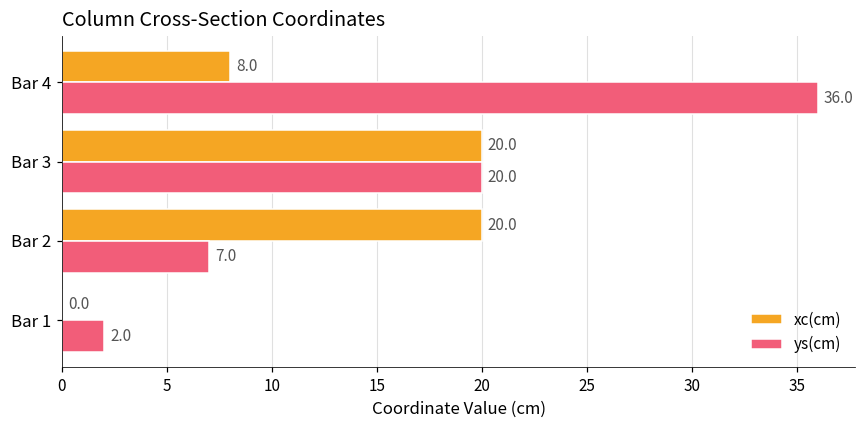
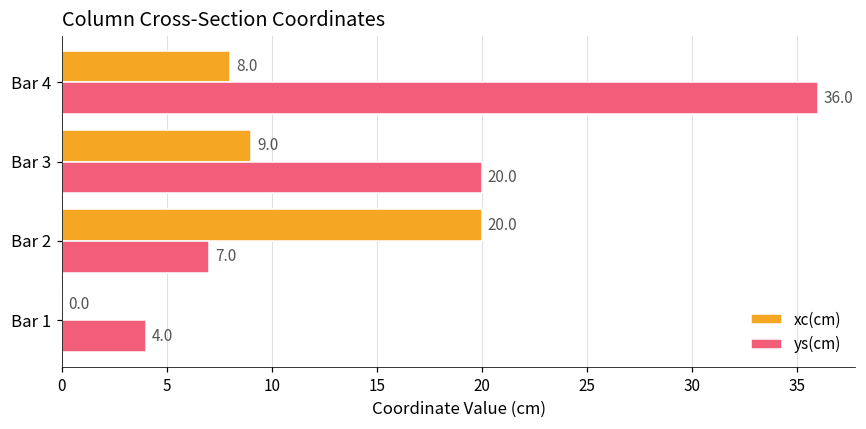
  {
    "xc(cm)": {
      "Bar 4": 8.0,
-     "Bar 3": 20.0,
+     "Bar 3": 9.0,
      "Bar 2": 20.0,
      "Bar 1": 0.0
    },
    "ys(cm)": {
      "Bar 4": 36.0,
      "Bar 3": 20.0,
      "Bar 2": 7.0,
-     "Bar 1": 2.0
+     "Bar 1": 4.0
    }
  }
